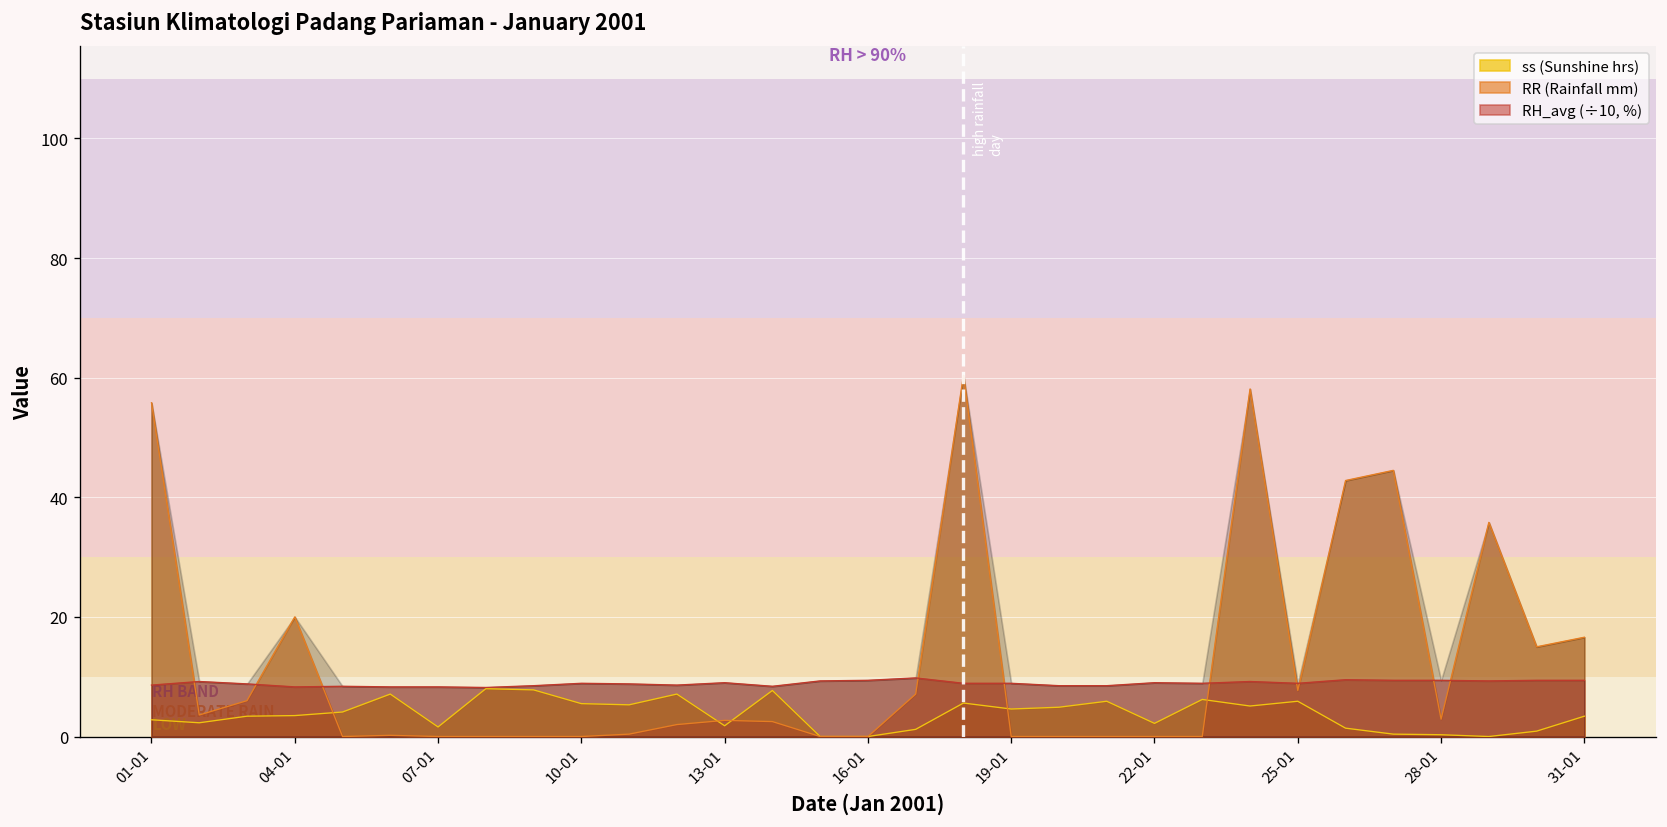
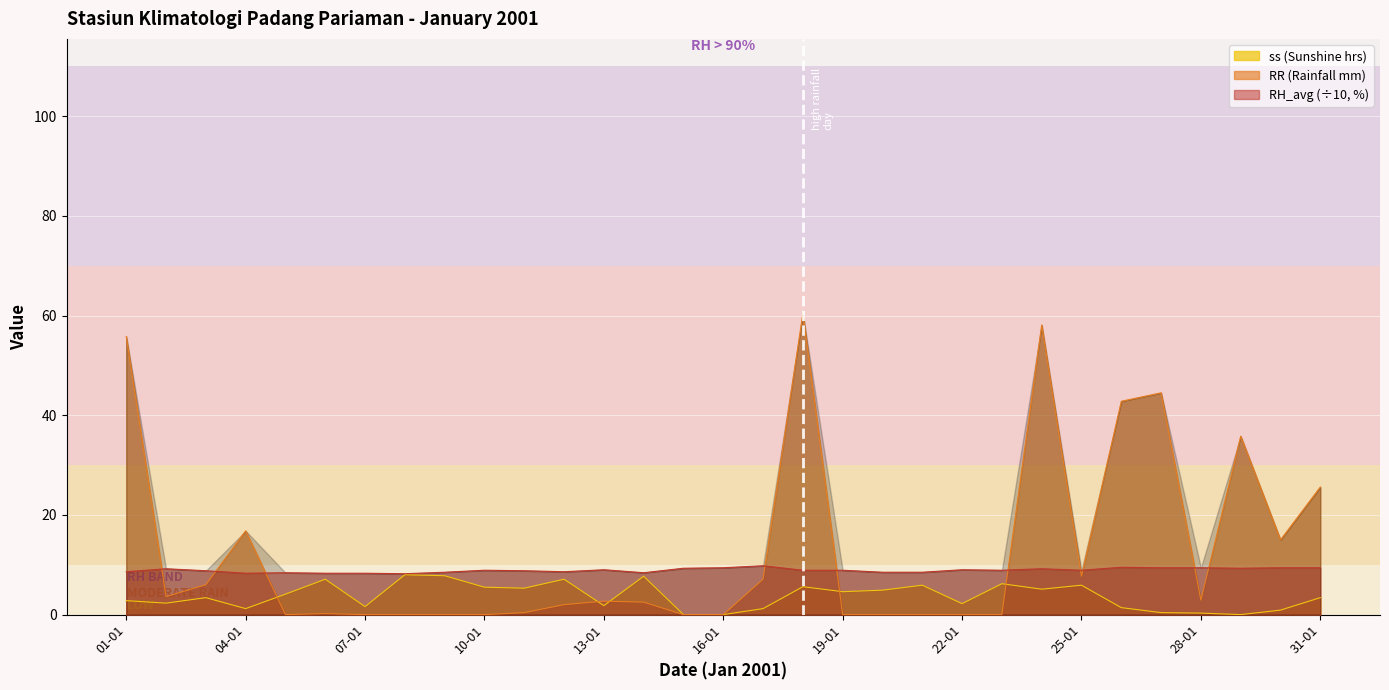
  {
    "ss (Sunshine hrs)": {
      "01-01": 3,
-     "04-01": 4,
+     "04-01": 1,
      "07-01": 2,
      "10-01": 6,
      "13-01": 2,
      "19-01": 5,
      "22-01": 2,
      "25-01": 6,
      "28-01": 0,
      "31-01": 3
    },
    "RR (Rainfall mm)": {
-     "04-01": 20,
+     "04-01": 17,
      "07-01": 0,
      "10-01": 0,
      "13-01": 3,
      "19-01": 0,
      "22-01": 0,
      "25-01": 8,
      "28-01": 3,
-     "31-01": 17
+     "31-01": 26
    },
    "RH_avg (÷10, %)": {
      "01-01": 9,
      "04-01": 8,
      "31-01": 9
    }
  }
